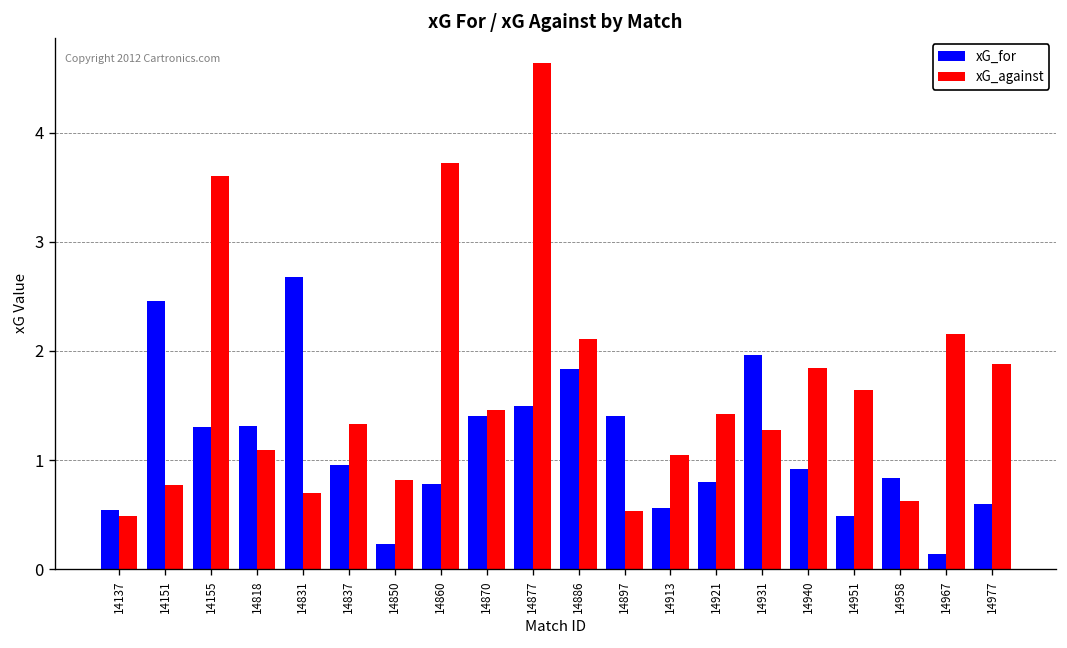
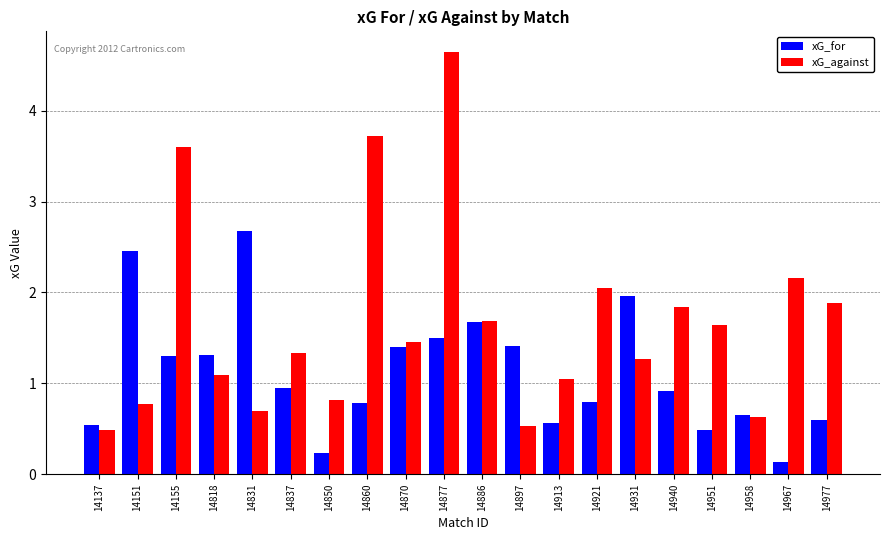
  {
    "xG_for": {
      "14137": 0.5,
      "14151": 2.5,
      "14155": 1.3,
      "14818": 1.3,
      "14831": 2.7,
      "14837": 0.9,
      "14850": 0.2,
      "14860": 0.8,
      "14870": 1.4,
      "14877": 1.5,
-     "14886": 1.8,
+     "14886": 1.7,
      "14897": 1.4,
      "14913": 0.6,
      "14921": 0.8,
      "14931": 2.0,
      "14940": 0.9,
      "14951": 0.5,
-     "14958": 0.8,
+     "14958": 0.7,
      "14967": 0.1,
      "14977": 0.6
    },
    "xG_against": {
      "14137": 0.5,
      "14151": 0.8,
      "14155": 3.6,
      "14818": 1.1,
      "14831": 0.7,
      "14837": 1.3,
      "14850": 0.8,
      "14860": 3.7,
      "14870": 1.5,
      "14877": 4.6,
-     "14886": 2.1,
+     "14886": 1.7,
      "14897": 0.5,
      "14913": 1.0,
-     "14921": 1.4,
+     "14921": 2.0,
      "14931": 1.3,
      "14940": 1.8,
      "14951": 1.6,
      "14958": 0.6,
      "14967": 2.2,
      "14977": 1.9
    }
  }
